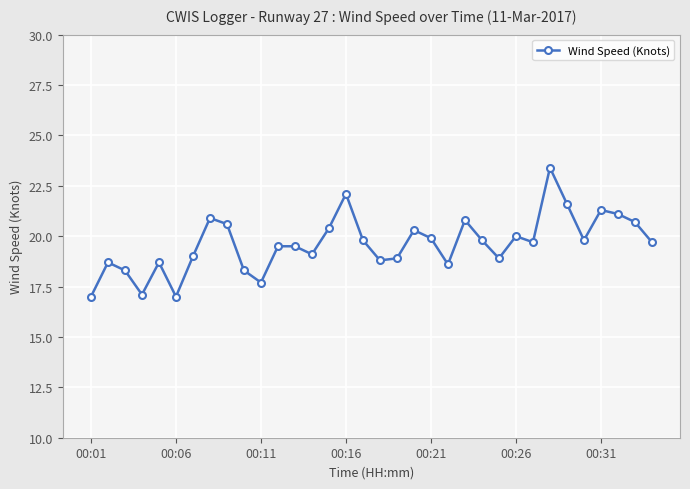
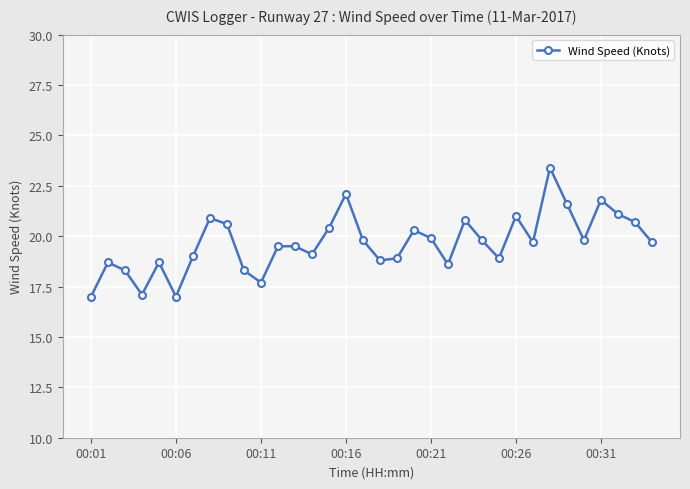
  {
    "00:01": 17.0,
    "00:06": 17.0,
    "00:11": 17.7,
    "00:16": 22.1,
    "00:21": 19.9,
-   "00:26": 20,
-   "00:31": 21.3
+   "00:26": 21,
+   "00:31": 21.8
  }
